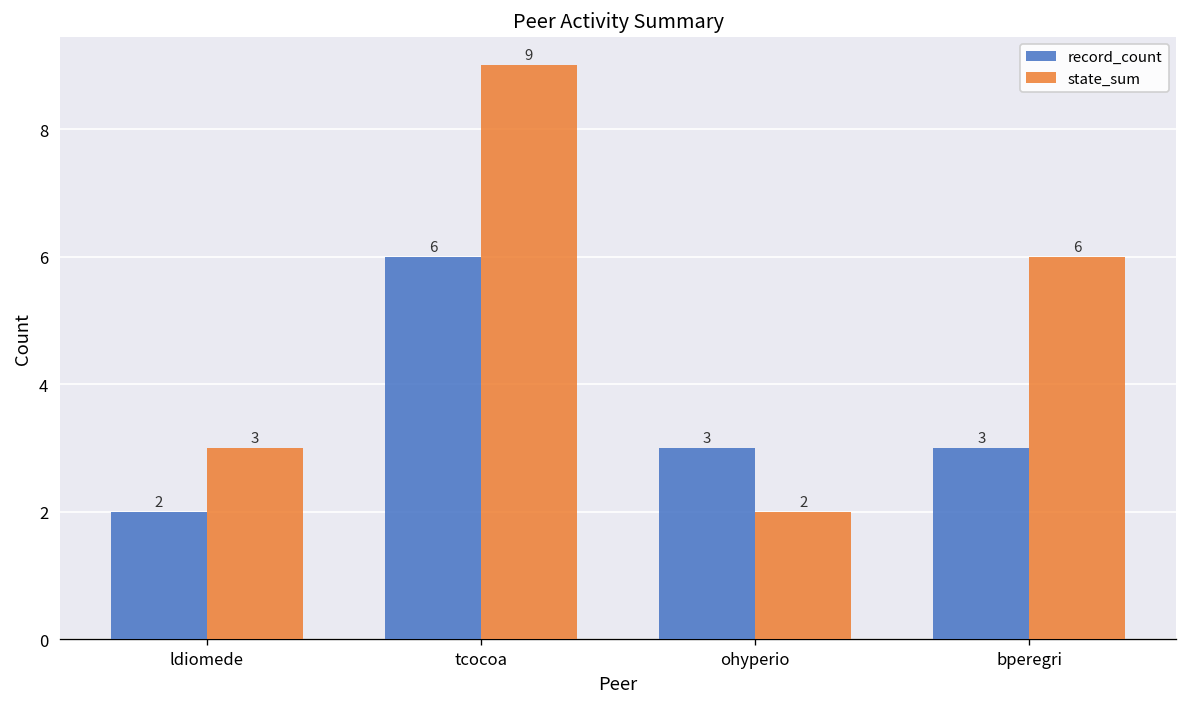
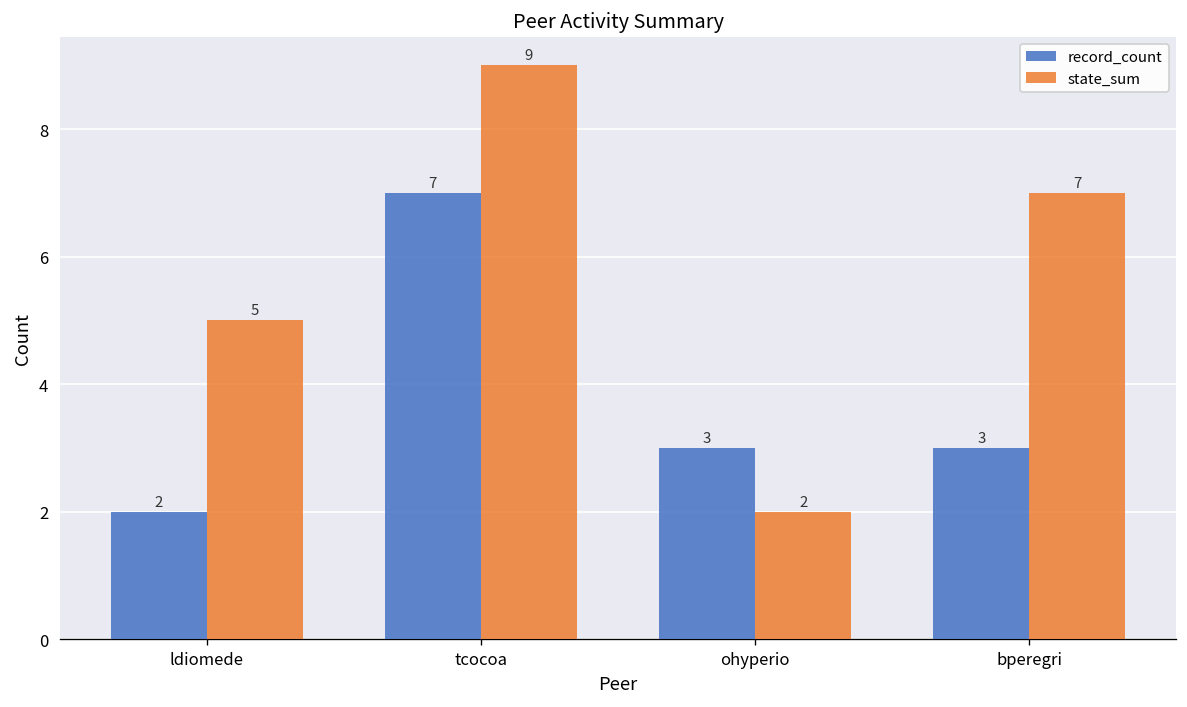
  {
    "record_count": {
      "ldiomede": 2,
-     "tcocoa": 6,
+     "tcocoa": 7,
      "ohyperio": 3,
      "bperegri": 3
    },
    "state_sum": {
-     "ldiomede": 3,
+     "ldiomede": 5,
      "tcocoa": 9,
      "ohyperio": 2,
-     "bperegri": 6
+     "bperegri": 7
    }
  }
